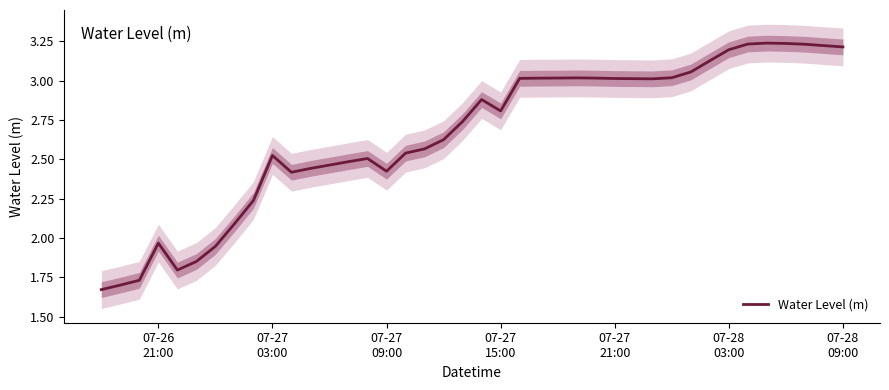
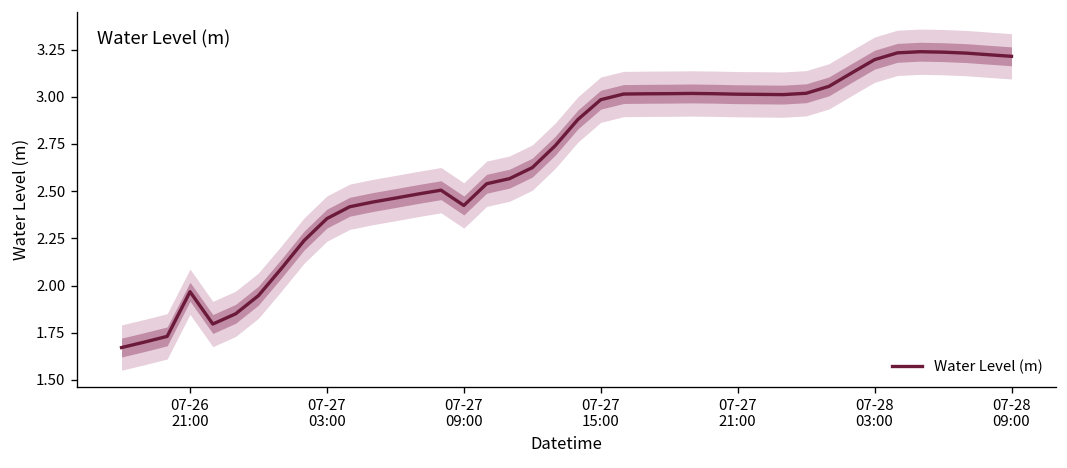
  {
    "Water Level (m)": {
      "07-26 21:00": 1.97,
-     "07-27 03:00": 2.52,
+     "07-27 03:00": 2.35,
      "07-27 09:00": 2.42,
-     "07-27 15:00": 2.81,
+     "07-27 15:00": 2.98,
      "07-27 21:00": 3.01,
      "07-28 03:00": 3.20,
      "07-28 09:00": 3.21
    }
  }
